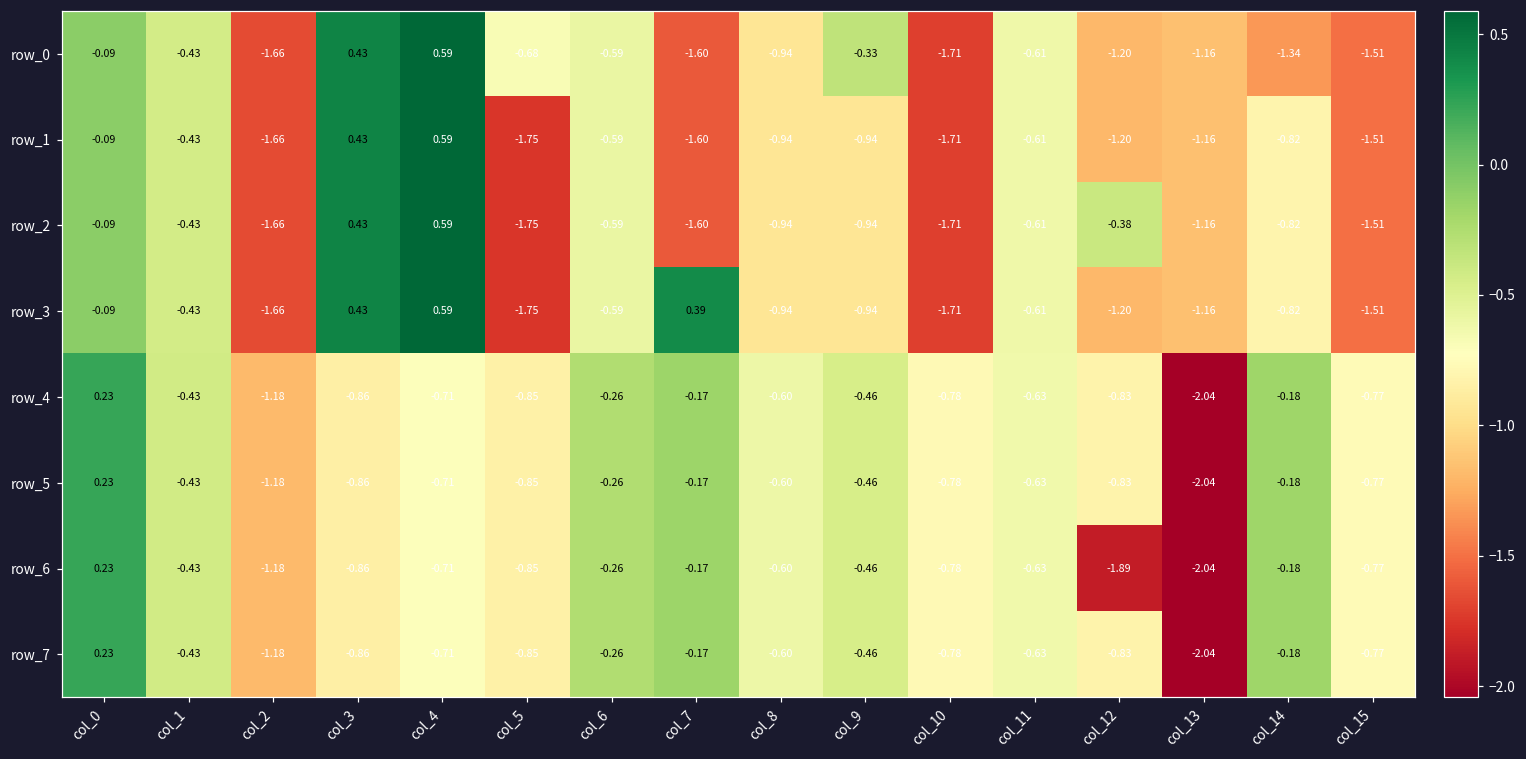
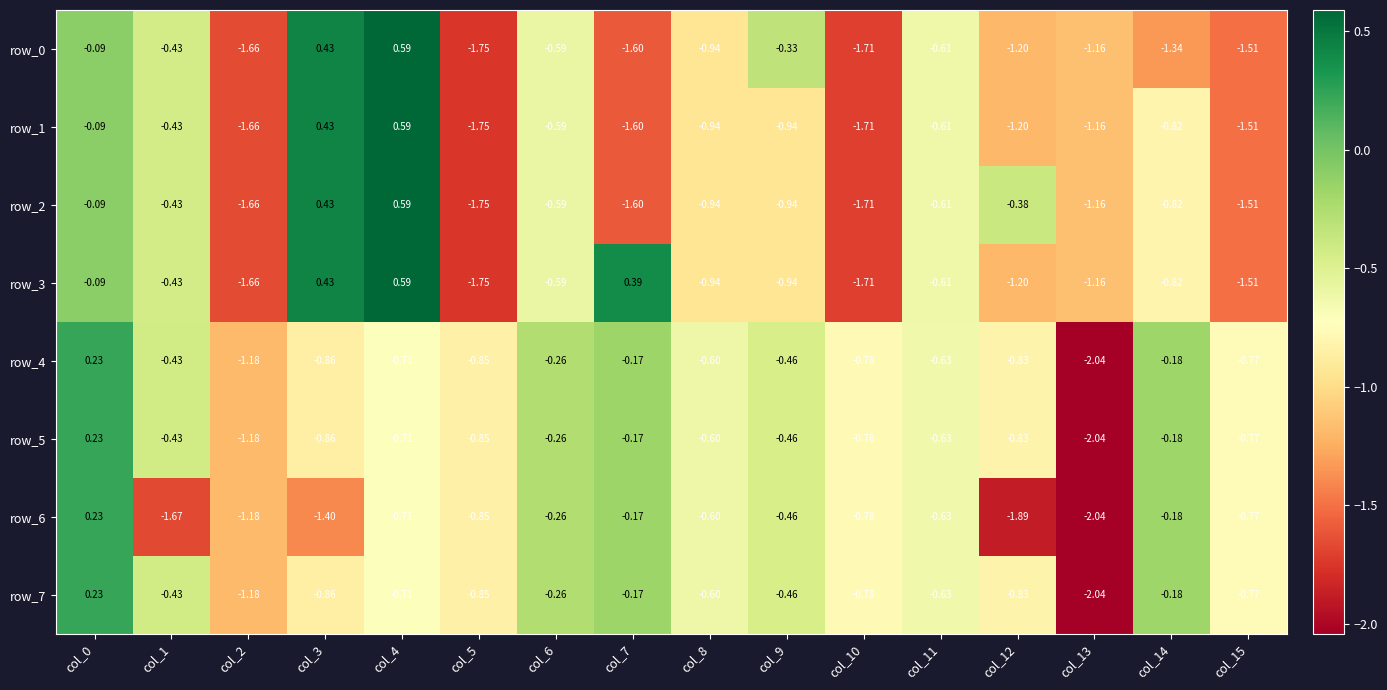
  {
    "row_0": {
      "col_0": -0.09,
      "col_1": -0.43,
      "col_2": -1.66,
      "col_3": 0.43,
      "col_4": 0.59,
-     "col_5": -0.68,
+     "col_5": -1.75,
      "col_6": -0.59,
      "col_7": -1.60,
      "col_8": -0.94,
      "col_9": -0.33,
      "col_10": -1.71,
      "col_11": -0.61,
      "col_12": -1.20,
      "col_13": -1.16,
      "col_14": -1.34,
      "col_15": -1.51
    },
    "row_1": {
      "col_0": -0.09,
      "col_1": -0.43,
      "col_2": -1.66,
      "col_3": 0.43,
      "col_4": 0.59,
      "col_5": -1.75,
      "col_6": -0.59,
      "col_7": -1.60,
      "col_8": -0.94,
      "col_9": -0.94,
      "col_10": -1.71,
      "col_11": -0.61,
      "col_12": -1.20,
      "col_13": -1.16,
      "col_14": -0.82,
      "col_15": -1.51
    },
    "row_2": {
      "col_0": -0.09,
      "col_1": -0.43,
      "col_2": -1.66,
      "col_3": 0.43,
      "col_4": 0.59,
      "col_5": -1.75,
      "col_6": -0.59,
      "col_7": -1.60,
      "col_8": -0.94,
      "col_9": -0.94,
      "col_10": -1.71,
      "col_11": -0.61,
      "col_12": -0.38,
      "col_13": -1.16,
      "col_14": -0.82,
      "col_15": -1.51
    },
    "row_3": {
      "col_0": -0.09,
      "col_1": -0.43,
      "col_2": -1.66,
      "col_3": 0.43,
      "col_4": 0.59,
      "col_5": -1.75,
      "col_6": -0.59,
      "col_7": 0.39,
      "col_8": -0.94,
      "col_9": -0.94,
      "col_10": -1.71,
      "col_11": -0.61,
      "col_12": -1.20,
      "col_13": -1.16,
      "col_14": -0.82,
      "col_15": -1.51
    },
    "row_4": {
      "col_0": 0.23,
      "col_1": -0.43,
      "col_2": -1.18,
      "col_3": -0.86,
      "col_4": -0.71,
      "col_5": -0.85,
      "col_6": -0.26,
      "col_7": -0.17,
      "col_8": -0.60,
      "col_9": -0.46,
      "col_10": -0.78,
      "col_11": -0.63,
      "col_12": -0.83,
      "col_13": -2.04,
      "col_14": -0.18,
      "col_15": -0.77
    },
    "row_5": {
      "col_0": 0.23,
      "col_1": -0.43,
      "col_2": -1.18,
      "col_3": -0.86,
      "col_4": -0.71,
      "col_5": -0.85,
      "col_6": -0.26,
      "col_7": -0.17,
      "col_8": -0.60,
      "col_9": -0.46,
      "col_10": -0.78,
      "col_11": -0.63,
      "col_12": -0.83,
      "col_13": -2.04,
      "col_14": -0.18,
      "col_15": -0.77
    },
    "row_6": {
      "col_0": 0.23,
-     "col_1": -0.43,
+     "col_1": -1.67,
      "col_2": -1.18,
-     "col_3": -0.86,
+     "col_3": -1.40,
      "col_4": -0.71,
      "col_5": -0.85,
      "col_6": -0.26,
      "col_7": -0.17,
      "col_8": -0.60,
      "col_9": -0.46,
      "col_10": -0.78,
      "col_11": -0.63,
      "col_12": -1.89,
      "col_13": -2.04,
      "col_14": -0.18,
      "col_15": -0.77
    },
    "row_7": {
      "col_0": 0.23,
      "col_1": -0.43,
      "col_2": -1.18,
      "col_3": -0.86,
      "col_4": -0.71,
      "col_5": -0.85,
      "col_6": -0.26,
      "col_7": -0.17,
      "col_8": -0.60,
      "col_9": -0.46,
      "col_10": -0.78,
      "col_11": -0.63,
      "col_12": -0.83,
      "col_13": -2.04,
      "col_14": -0.18,
      "col_15": -0.77
    }
  }
